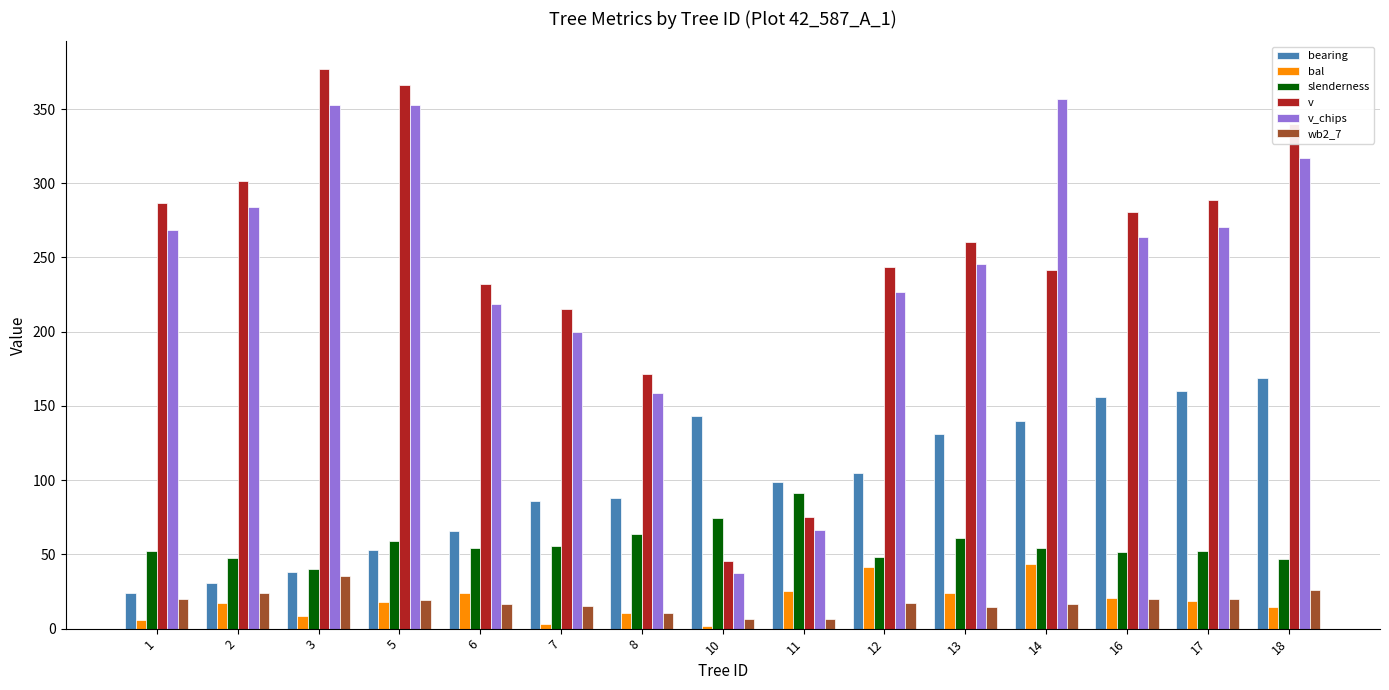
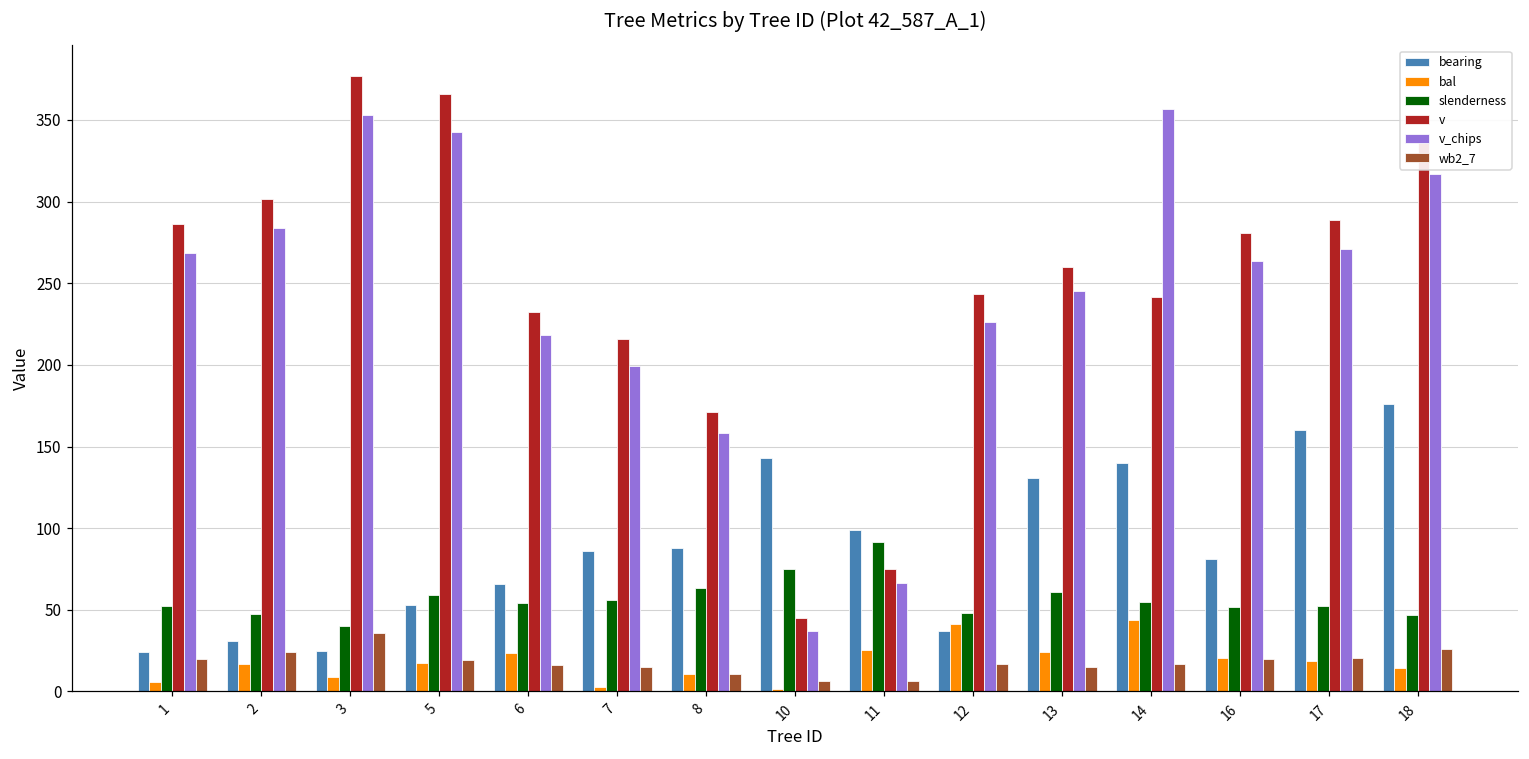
  {
    "bearing": {
      "1": 24,
      "2": 31,
-     "3": 38,
+     "3": 25,
      "5": 53,
      "6": 66,
      "7": 86,
      "8": 88,
      "10": 143,
      "11": 99,
-     "12": 105,
+     "12": 37,
      "13": 131,
      "14": 140,
-     "16": 156,
+     "16": 81,
      "17": 160,
-     "18": 169
+     "18": 176
    },
    "bal": {
      "1": 6,
      "2": 17,
      "3": 9,
      "5": 18,
      "6": 24,
      "7": 3,
      "8": 11,
      "11": 25,
      "12": 42,
      "13": 24,
      "14": 44,
      "16": 21,
      "17": 18,
      "18": 14
    },
    "slenderness": {
      "1": 52,
      "2": 47,
      "3": 40,
      "5": 59,
      "6": 54,
      "7": 56,
      "8": 63,
      "10": 75,
      "11": 91,
      "12": 48,
      "13": 61,
      "14": 55,
      "16": 52,
      "17": 52,
      "18": 47
    },
    "v_chips": {
      "1": 269,
      "2": 284,
      "3": 353,
-     "5": 353,
+     "5": 343,
      "6": 218,
      "7": 199,
      "8": 158,
      "10": 37,
      "11": 66,
      "12": 227,
      "13": 245,
      "14": 357,
      "16": 263,
      "17": 271,
      "18": 317
    }
  }
